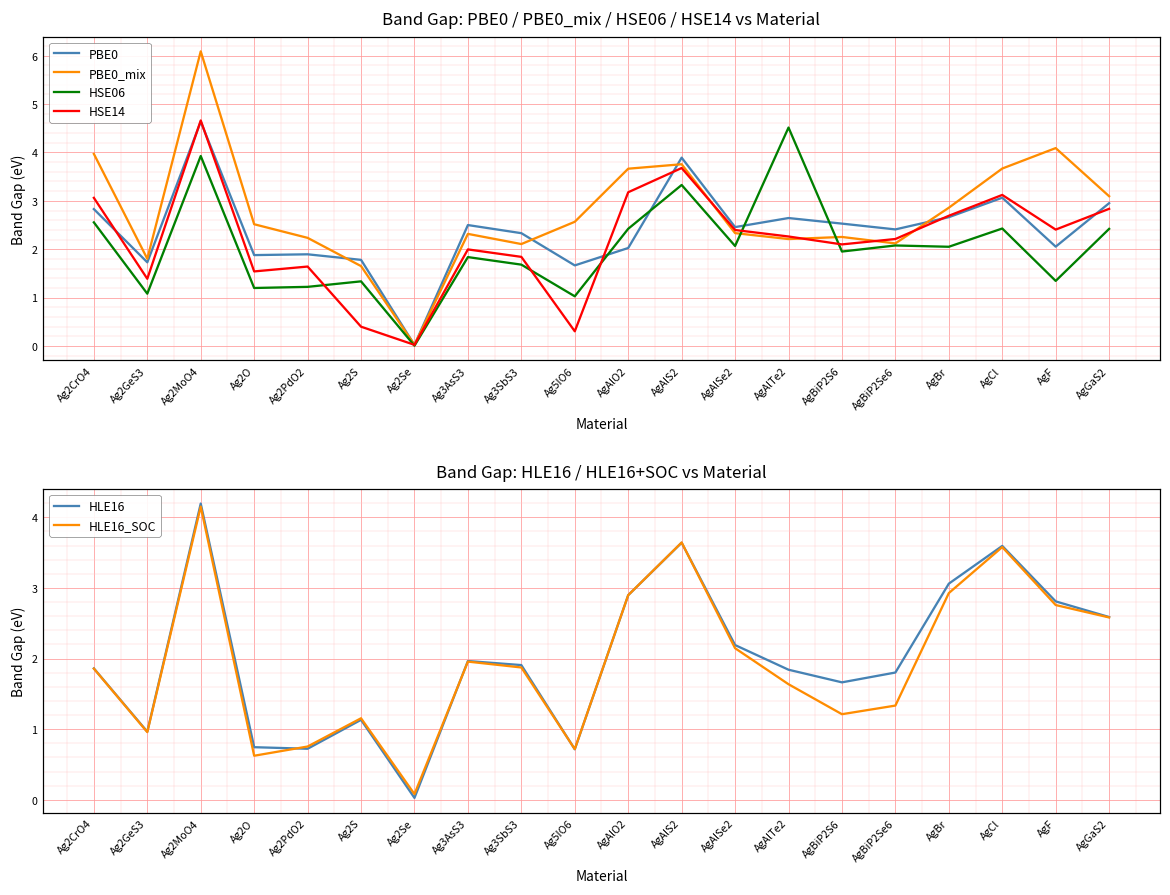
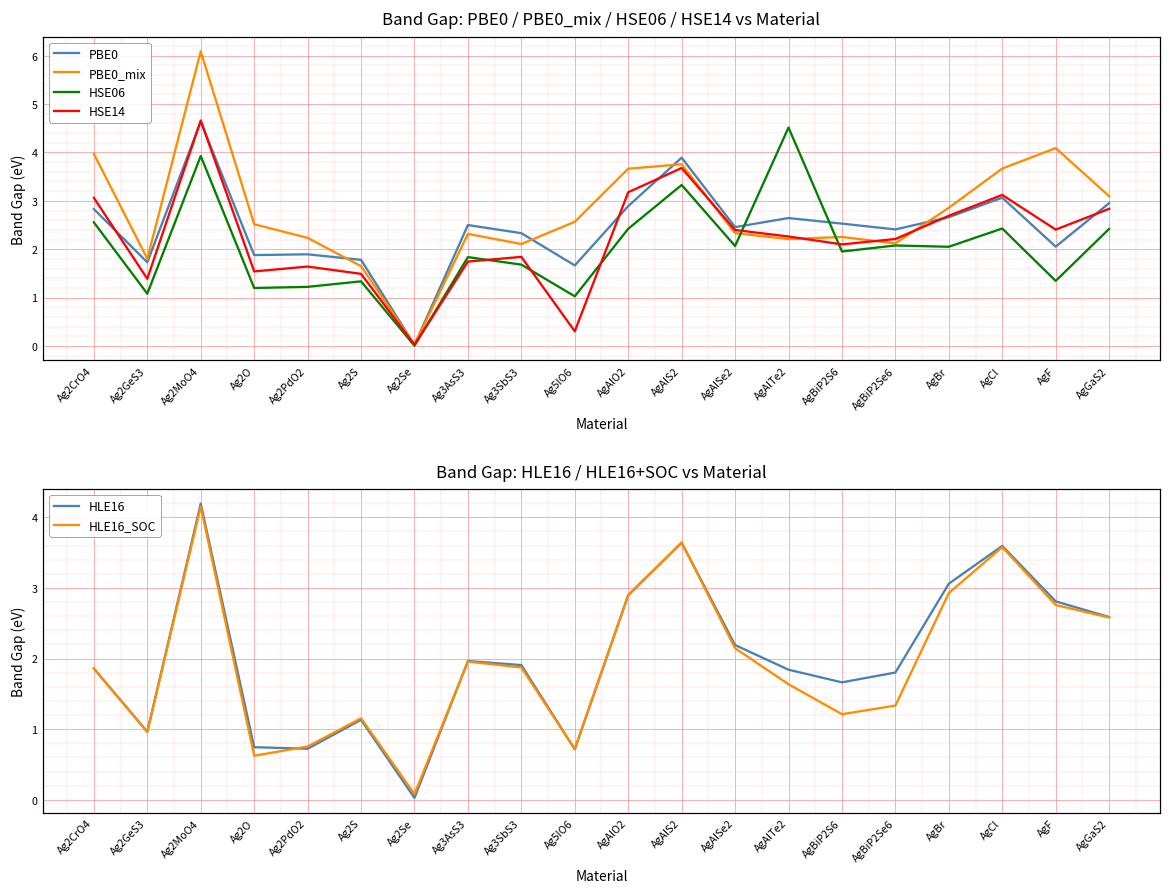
  {
    "Band Gap: PBE0 / PBE0_mix / HSE06 / HSE14 vs Material": {
      "PBE0": {
        "Ag2CrO4": 2.8,
        "Ag2GeS3": 1.7,
        "Ag2O": 1.9,
        "Ag2PdO2": 1.9,
        "Ag2S": 1.8,
        "Ag3AsS3": 2.5,
        "Ag3SbS3": 2.3,
        "Ag5IO6": 1.7,
-       "AgAlO2": 2.0,
+       "AgAlO2": 2.9,
        "AgAlS2": 3.9,
        "AgAlSe2": 2.5,
        "AgAlTe2": 2.6,
        "AgBiP2S6": 2.5,
        "AgBiP2Se6": 2.4,
        "AgF": 2.1,
        "AgGaS2": 3.0
      },
      "PBE0_mix": {
        "Ag2CrO4": 4.0,
        "Ag2GeS3": 1.8,
        "Ag2MoO4": 6.1,
        "Ag2O": 2.5,
        "Ag2PdO2": 2.2,
        "Ag2S": 1.7,
        "Ag3AsS3": 2.3,
        "Ag3SbS3": 2.1,
        "Ag5IO6": 2.6,
        "AgAlO2": 3.7,
        "AgAlS2": 3.8,
        "AgAlSe2": 2.3,
        "AgBiP2S6": 2.3,
        "AgBr": 2.9,
        "AgCl": 3.7,
        "AgF": 4.1,
        "AgGaS2": 3.1
      },
      "HSE06": {
        "Ag2CrO4": 2.6,
        "Ag2GeS3": 1.1,
        "Ag2MoO4": 3.9,
        "Ag2O": 1.2,
        "Ag2PdO2": 1.2,
        "Ag2S": 1.3,
        "Ag3AsS3": 1.8,
        "Ag3SbS3": 1.7,
        "Ag5IO6": 1.0,
        "AgAlO2": 2.4,
        "AgAlS2": 3.3,
        "AgAlSe2": 2.1,
        "AgAlTe2": 4.5,
        "AgBiP2S6": 2.0,
        "AgBr": 2.1,
        "AgCl": 2.4,
        "AgF": 1.3,
        "AgGaS2": 2.4
      },
      "HSE14": {
        "Ag2CrO4": 3.1,
        "Ag2GeS3": 1.4,
        "Ag2O": 1.5,
        "Ag2PdO2": 1.6,
-       "Ag2S": 0.4,
-       "Ag3AsS3": 2.0,
+       "Ag2S": 1.5,
+       "Ag3AsS3": 1.7,
        "Ag3SbS3": 1.8,
        "Ag5IO6": 0.3,
        "AgAlO2": 3.2,
        "AgAlS2": 3.7,
        "AgAlSe2": 2.4,
        "AgBiP2S6": 2.1,
        "AgBiP2Se6": 2.2,
        "AgF": 2.4,
        "AgGaS2": 2.8
      }
    },
    "Band Gap: HLE16 / HLE16+SOC vs Material": {
      "HLE16": {
        "Ag2MoO4": 4.2,
        "Ag2O": 0.7,
        "Ag2Se": 0.0,
        "AgAlSe2": 2.2,
        "AgAlTe2": 1.8,
        "AgBiP2S6": 1.7,
        "AgBiP2Se6": 1.8,
        "AgBr": 3.1,
        "AgF": 2.8
      },
      "HLE16_SOC": {
        "Ag2MoO4": 4.2,
        "Ag2O": 0.6,
        "Ag2Se": 0.1,
        "AgAlSe2": 2.1,
        "AgAlTe2": 1.6,
        "AgBiP2S6": 1.2,
        "AgBiP2Se6": 1.3,
        "AgBr": 2.9,
        "AgF": 2.8
      }
    }
  }
